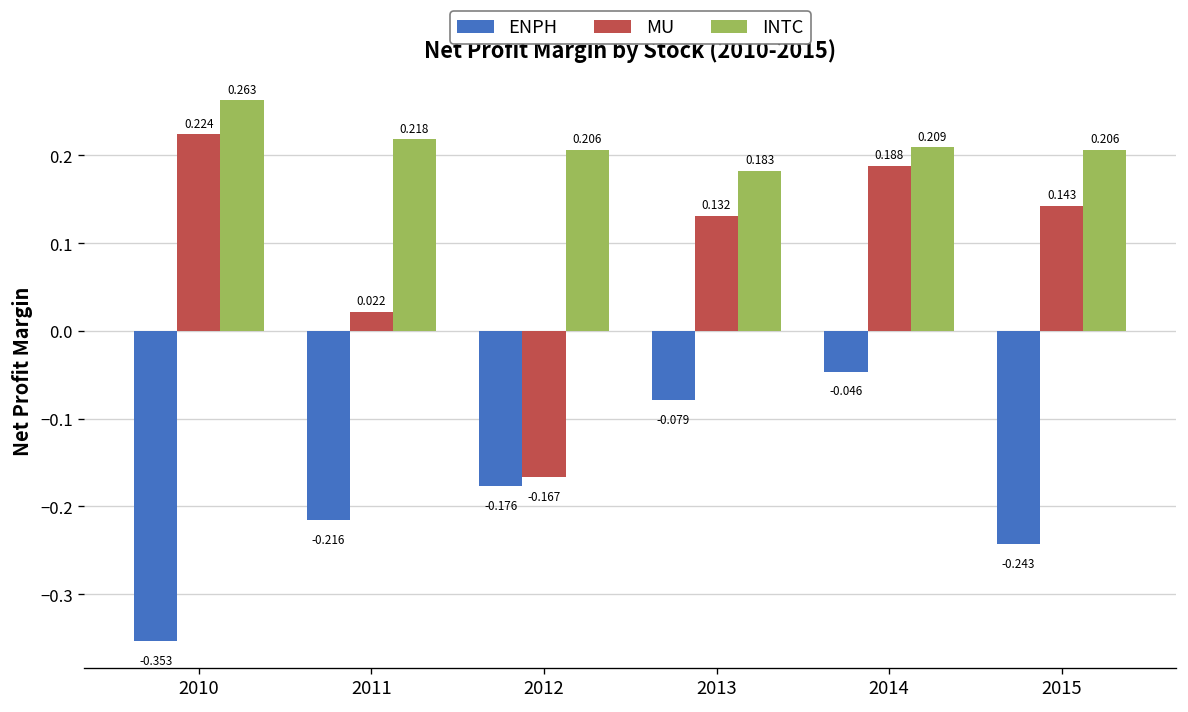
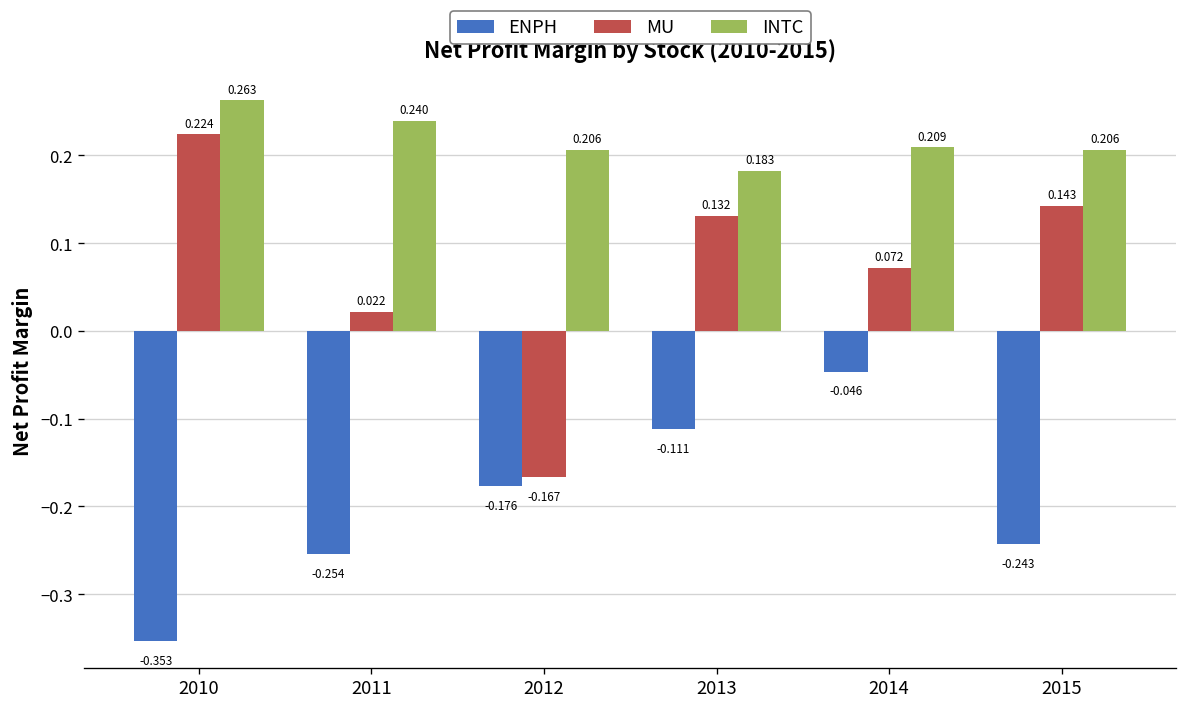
  {
    "ENPH": {
      "2010": -0.353,
-     "2011": -0.216,
+     "2011": -0.254,
      "2012": -0.176,
-     "2013": -0.079,
+     "2013": -0.111,
      "2014": -0.046,
      "2015": -0.243
    },
    "MU": {
      "2010": 0.224,
      "2011": 0.022,
      "2012": -0.167,
      "2013": 0.132,
-     "2014": 0.188,
+     "2014": 0.072,
      "2015": 0.143
    },
    "INTC": {
      "2010": 0.263,
-     "2011": 0.218,
+     "2011": 0.240,
      "2012": 0.206,
      "2013": 0.183,
      "2014": 0.209,
      "2015": 0.206
    }
  }
